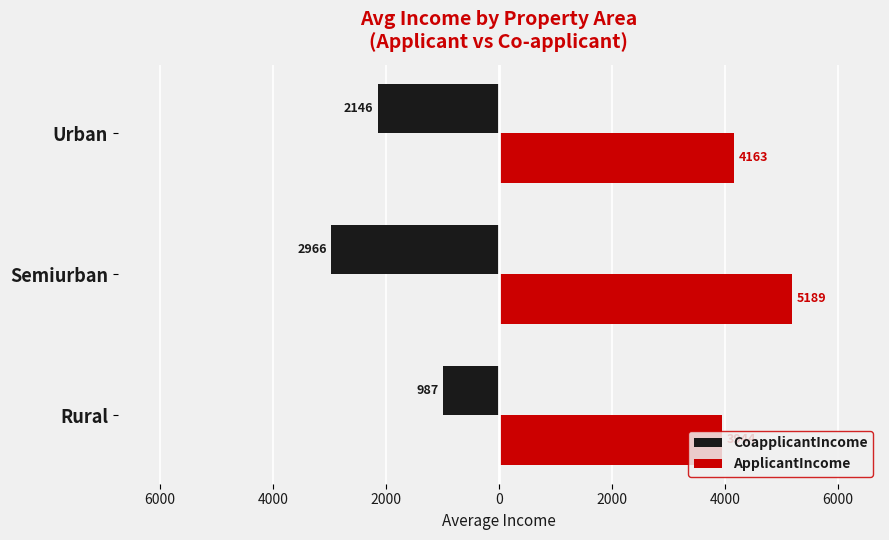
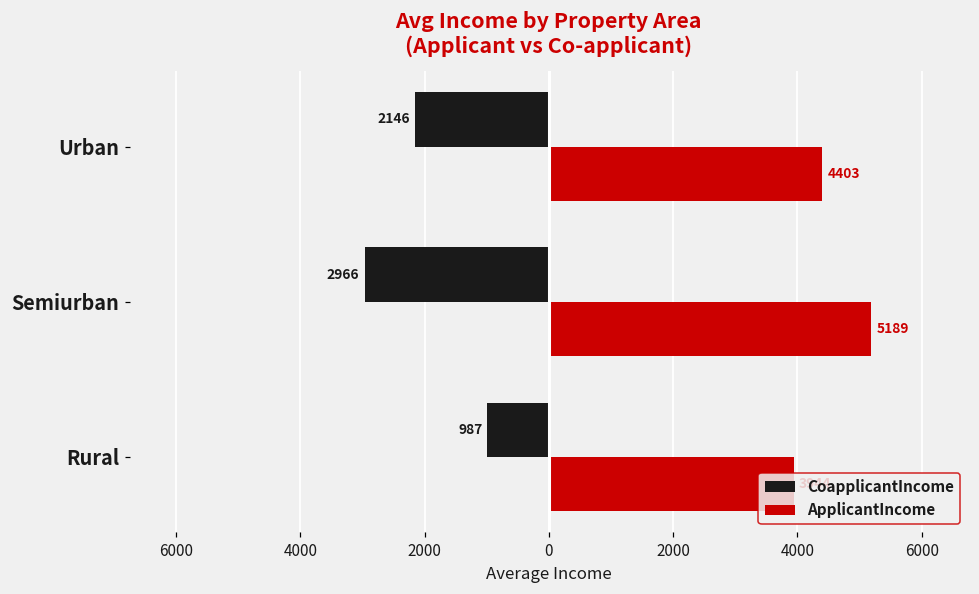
  {
    "ApplicantIncome": {
-     "Urban": 4163,
+     "Urban": 4403,
      "Semiurban": 5189
    }
  }
